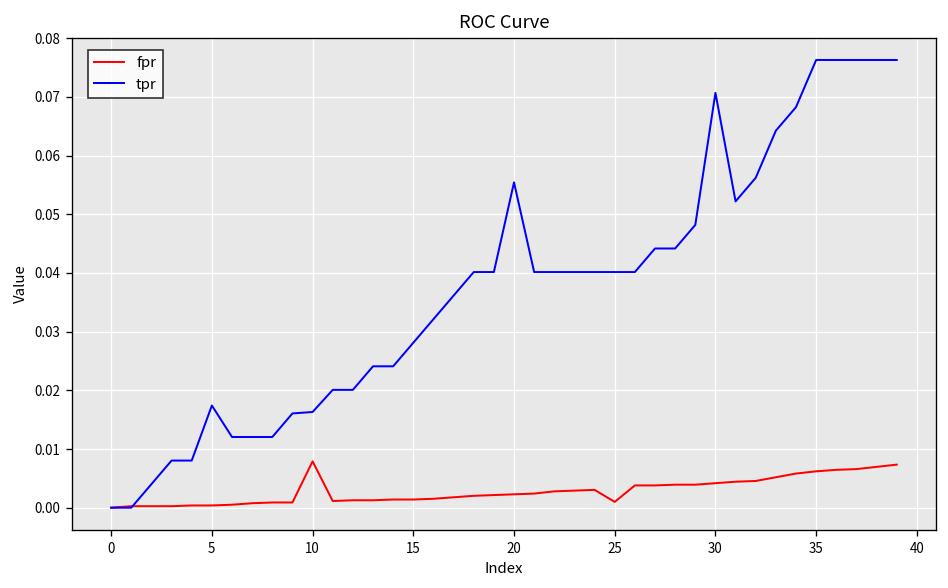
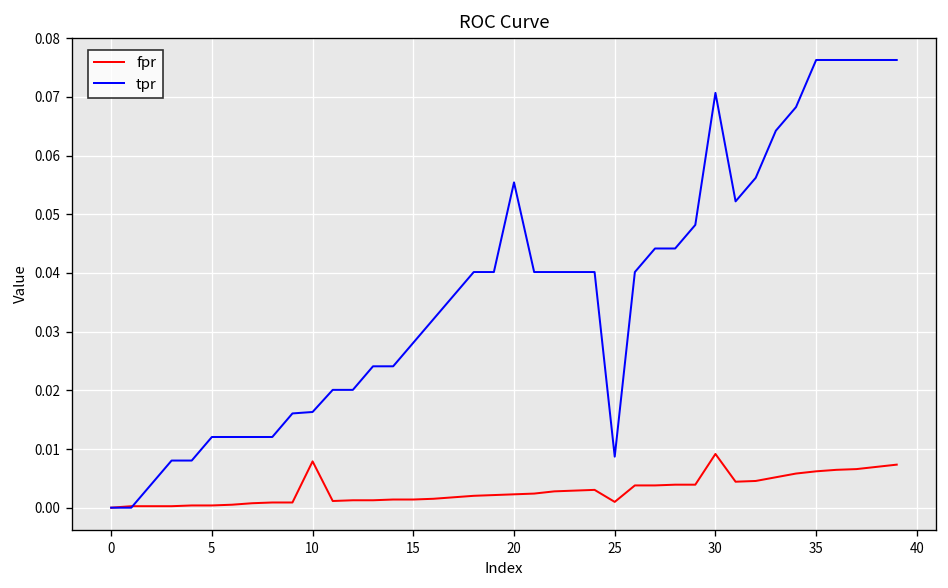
  {
    "fpr": {
      "5": 0.000,
      "10": 0.008,
      "15": 0.001,
      "20": 0.002,
      "25": 0.001,
-     "30": 0.004,
+     "30": 0.009,
      "35": 0.006
    },
    "tpr": {
-     "5": 0.017,
+     "5": 0.012,
      "10": 0.016,
      "15": 0.028,
      "20": 0.055,
-     "25": 0.040,
+     "25": 0.009,
      "30": 0.071,
      "35": 0.076
    }
  }
